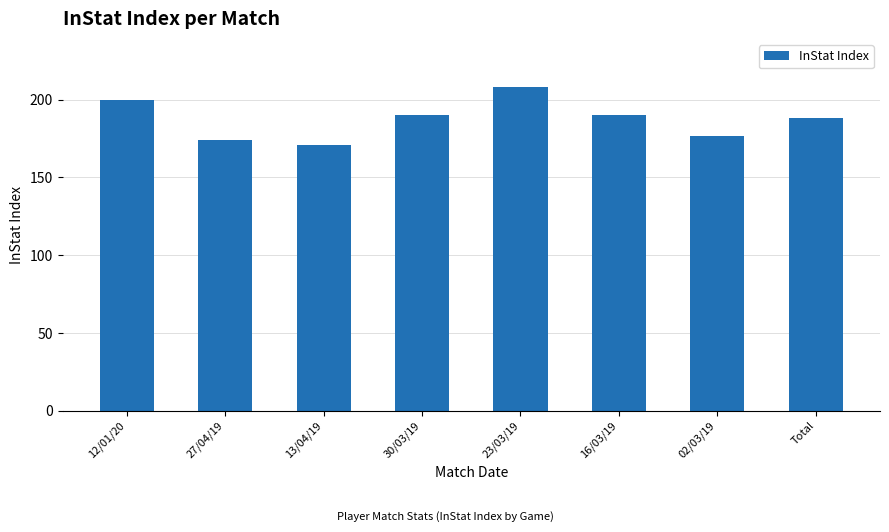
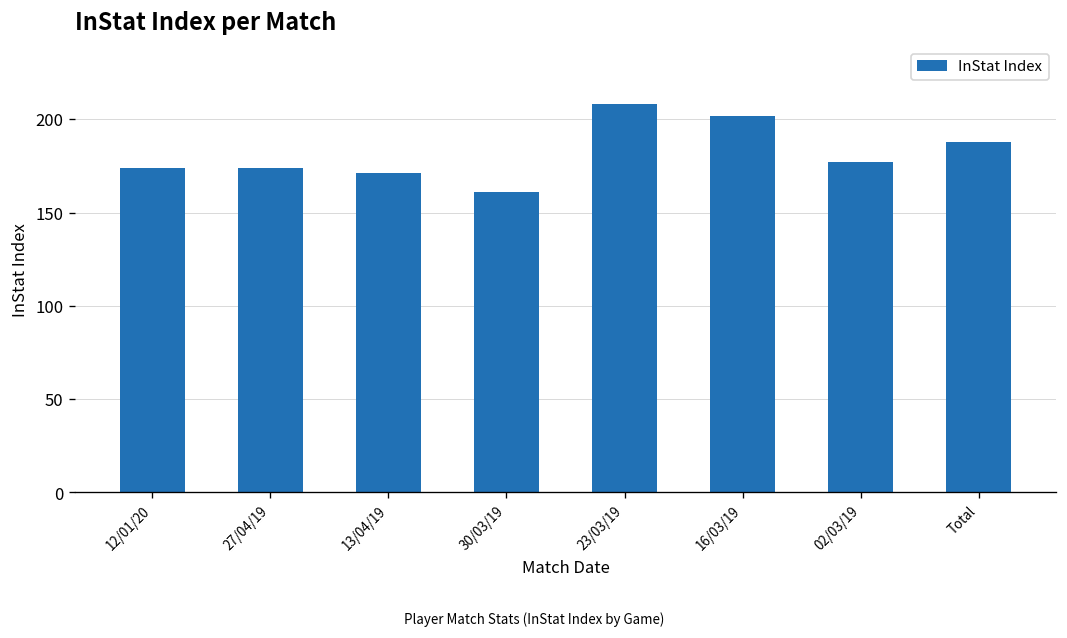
  {
-   "12/01/20": 200,
+   "12/01/20": 174,
    "27/04/19": 174,
    "13/04/19": 171,
-   "30/03/19": 190,
+   "30/03/19": 161,
    "23/03/19": 208,
-   "16/03/19": 190,
+   "16/03/19": 202,
    "02/03/19": 177,
    "Total": 188
  }
